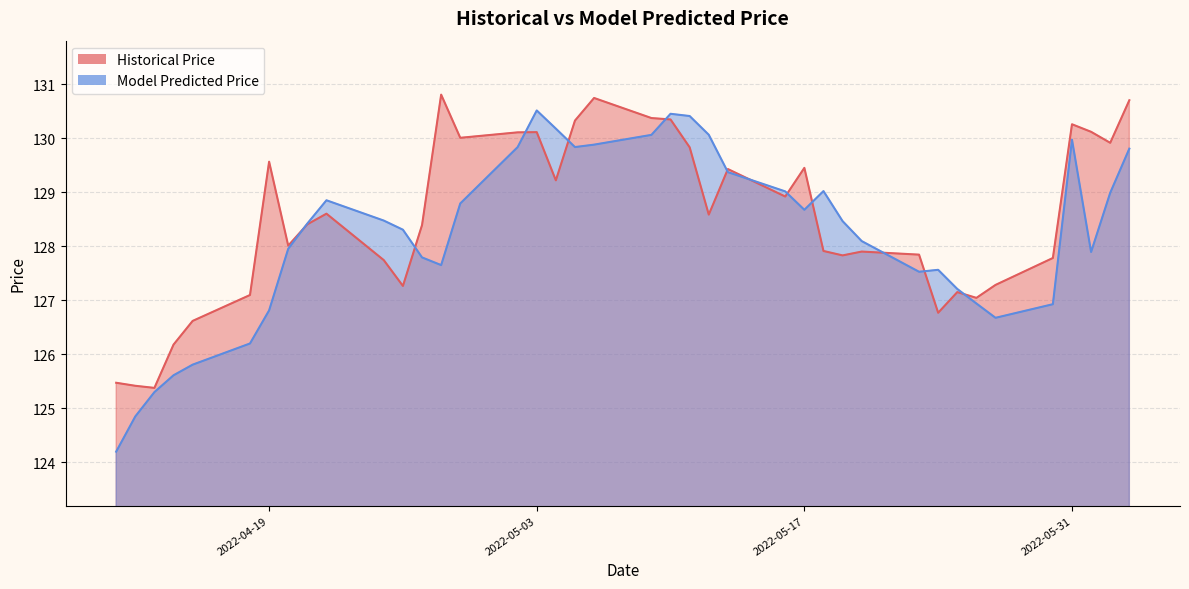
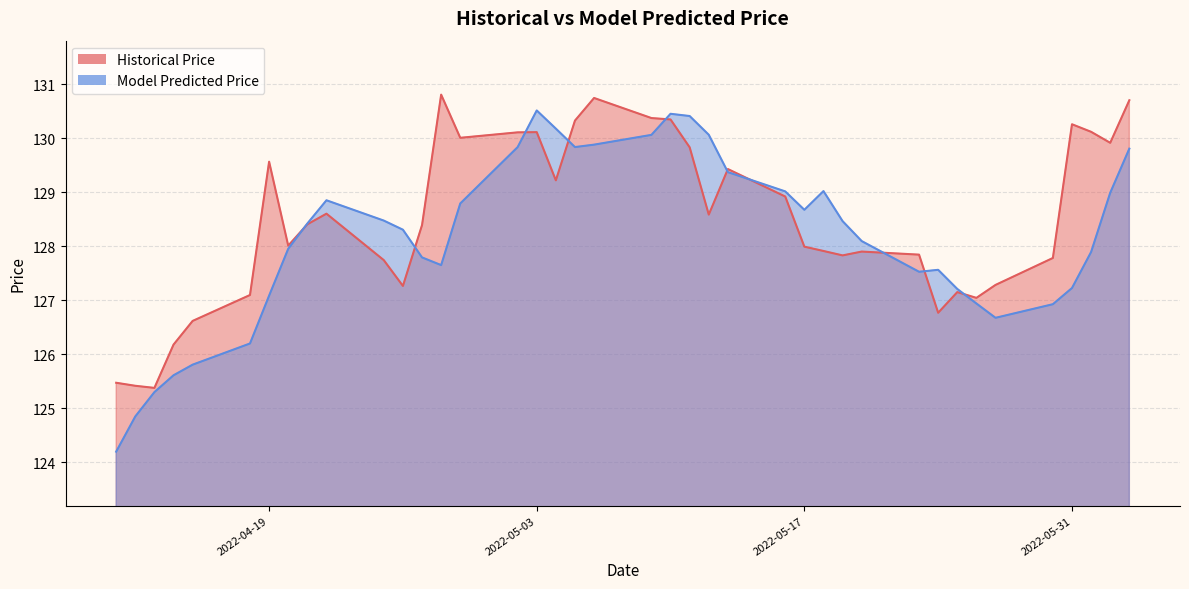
  {
    "Historical Price": {
      "2022-04-19": 129.6,
      "2022-05-03": 130.1,
-     "2022-05-17": 129.5,
+     "2022-05-17": 128.0,
      "2022-05-31": 130.3
    },
    "Model Predicted Price": {
-     "2022-04-19": 126.8,
+     "2022-04-19": 127.1,
      "2022-05-03": 130.5,
      "2022-05-17": 128.7,
-     "2022-05-31": 130.0
+     "2022-05-31": 127.2
    }
  }
